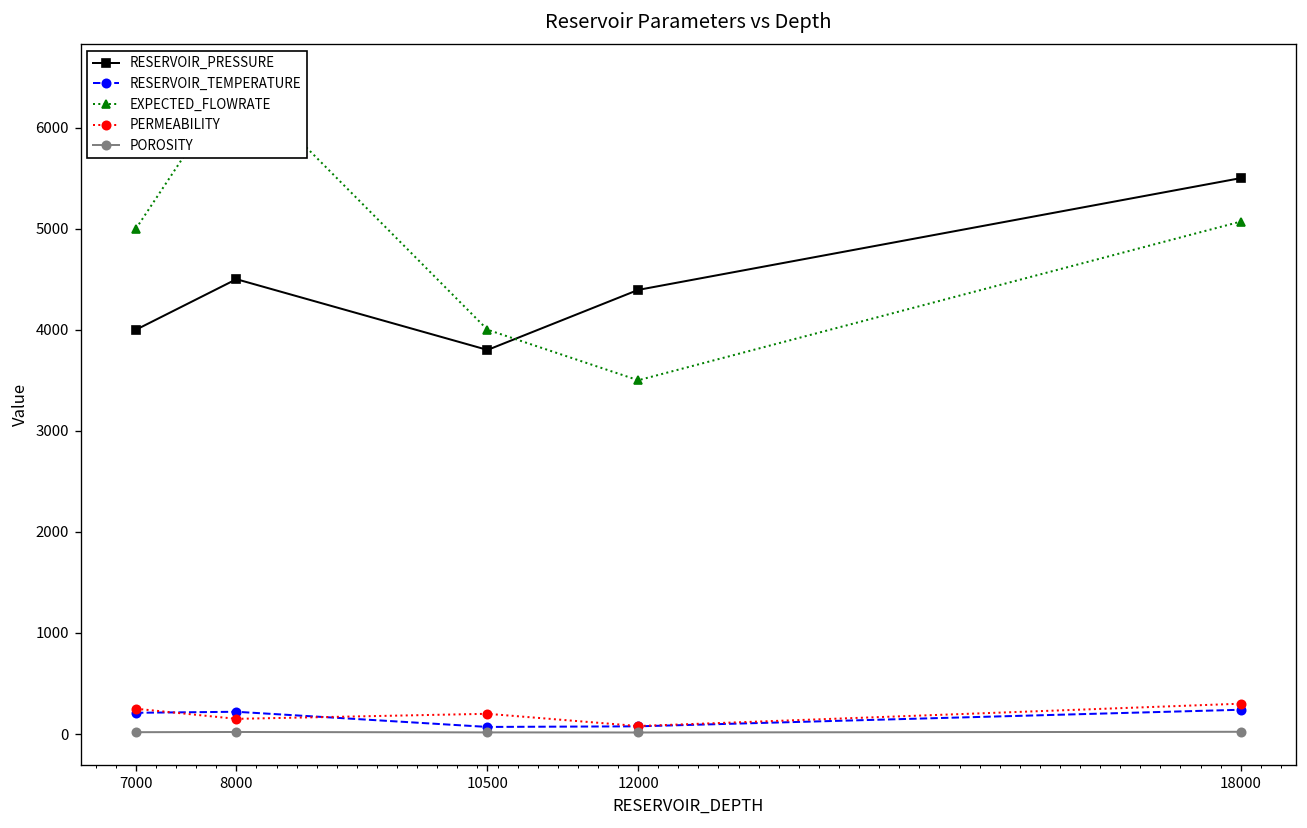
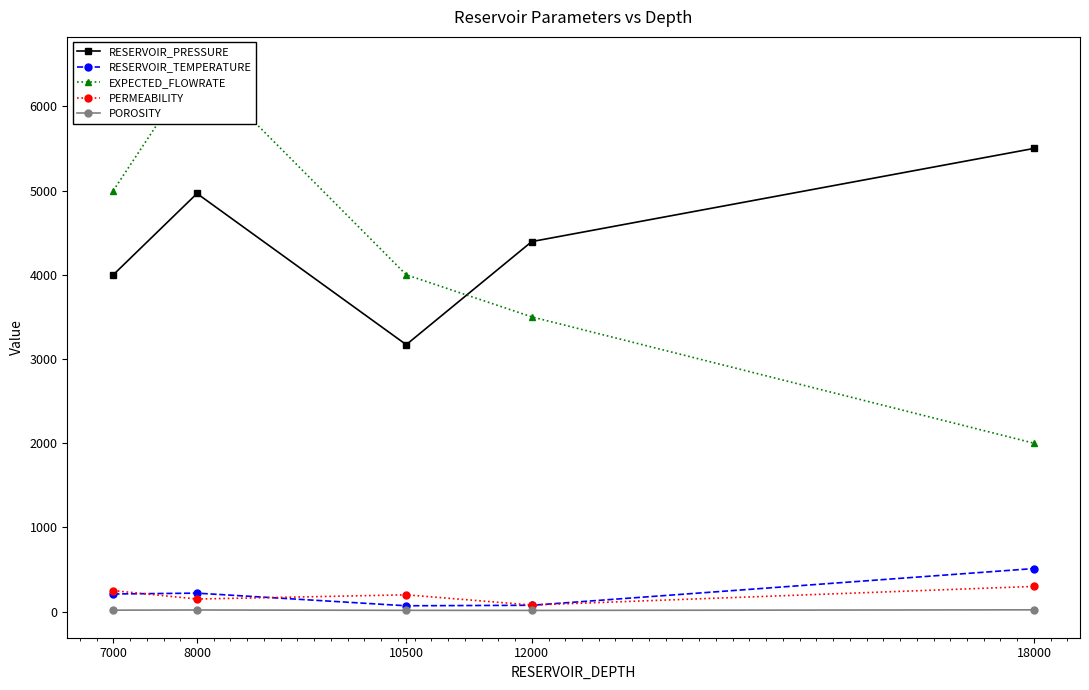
  {
    "RESERVOIR_PRESSURE": {
      "7000": 4000,
-     "8000": 4500,
-     "10500": 3800,
+     "8000": 5000,
+     "10500": 3200,
      "12000": 4400,
      "18000": 5500
    },
    "RESERVOIR_TEMPERATURE": {
      "7000": 200,
      "8000": 200,
      "10500": 100,
-     "18000": 200
+     "18000": 500
    },
    "EXPECTED_FLOWRATE": {
      "7000": 5000,
      "10500": 4000,
      "12000": 3500,
-     "18000": 5100
+     "18000": 2000
    },
    "PERMEABILITY": {
      "7000": 300,
      "8000": 200,
      "10500": 200,
      "18000": 300
    },
    "POROSITY": {
      "7000": 0,
      "8000": 0,
      "10500": 0,
      "12000": 0,
      "18000": 0
    }
  }
